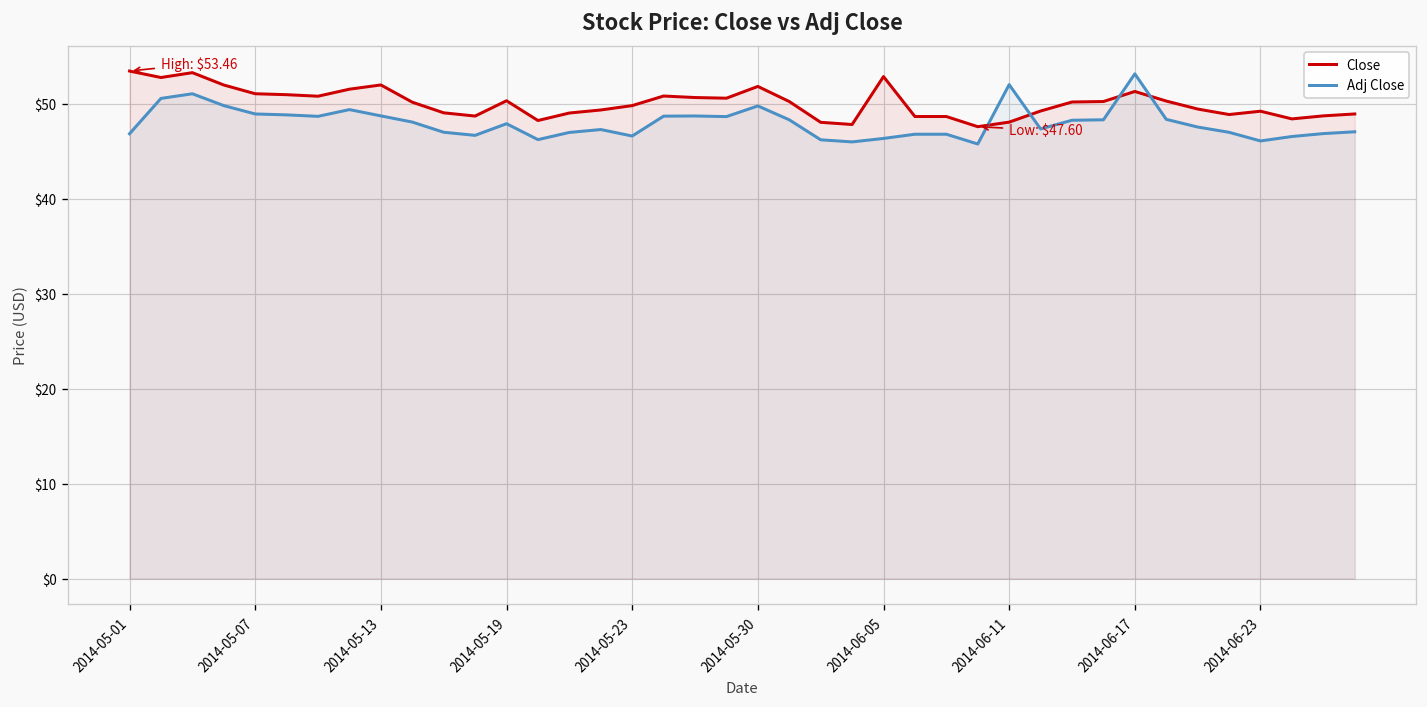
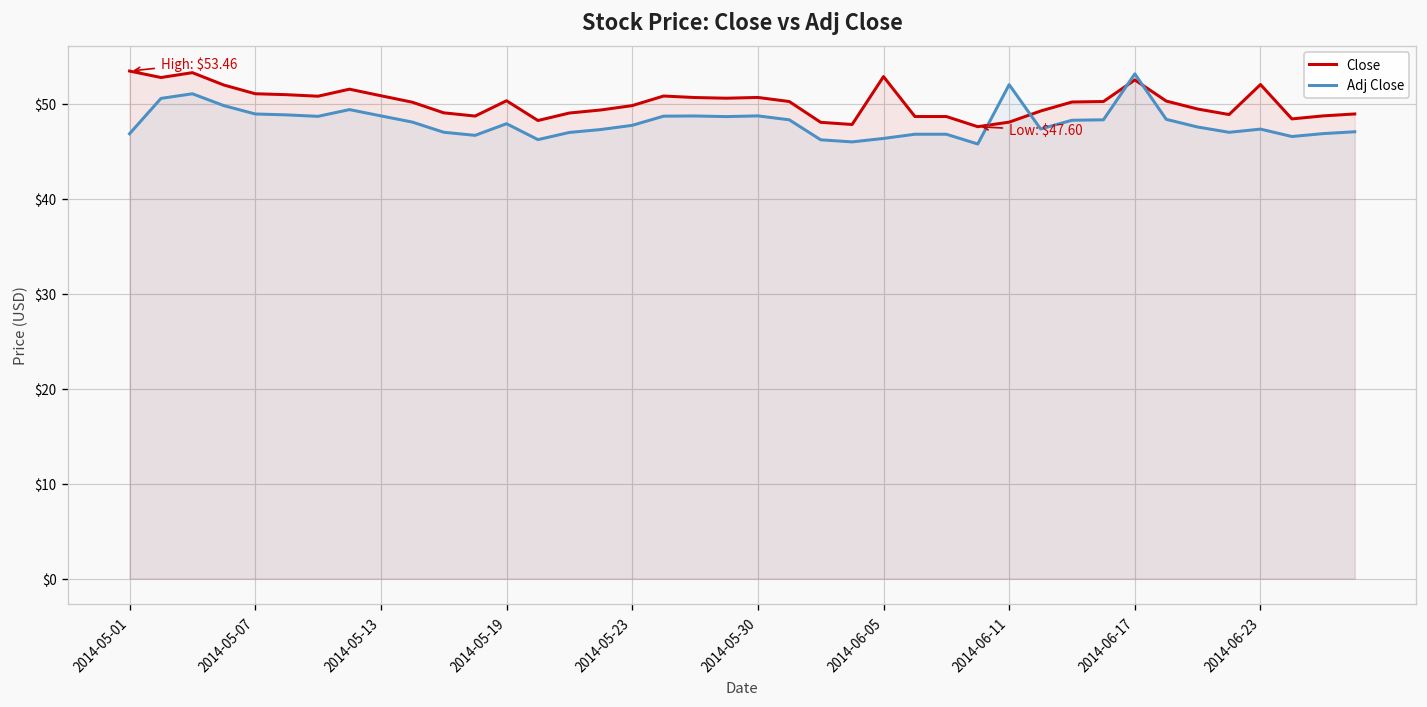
  {
    "Close": {
      "2014-05-01": "$53",
      "2014-05-07": "$51",
-     "2014-05-13": "$52",
+     "2014-05-13": "$51",
      "2014-05-19": "$50",
      "2014-05-23": "$50",
-     "2014-05-30": "$52",
+     "2014-05-30": "$51",
      "2014-06-05": "$53",
      "2014-06-11": "$48",
-     "2014-06-17": "$51",
-     "2014-06-23": "$49"
+     "2014-06-17": "$53",
+     "2014-06-23": "$52"
    },
    "Adj Close": {
      "2014-05-01": "$47",
      "2014-05-07": "$49",
      "2014-05-13": "$49",
      "2014-05-19": "$48",
-     "2014-05-23": "$47",
-     "2014-05-30": "$50",
+     "2014-05-23": "$48",
+     "2014-05-30": "$49",
      "2014-06-05": "$46",
      "2014-06-11": "$52",
      "2014-06-17": "$53",
-     "2014-06-23": "$46"
+     "2014-06-23": "$47"
    }
  }
